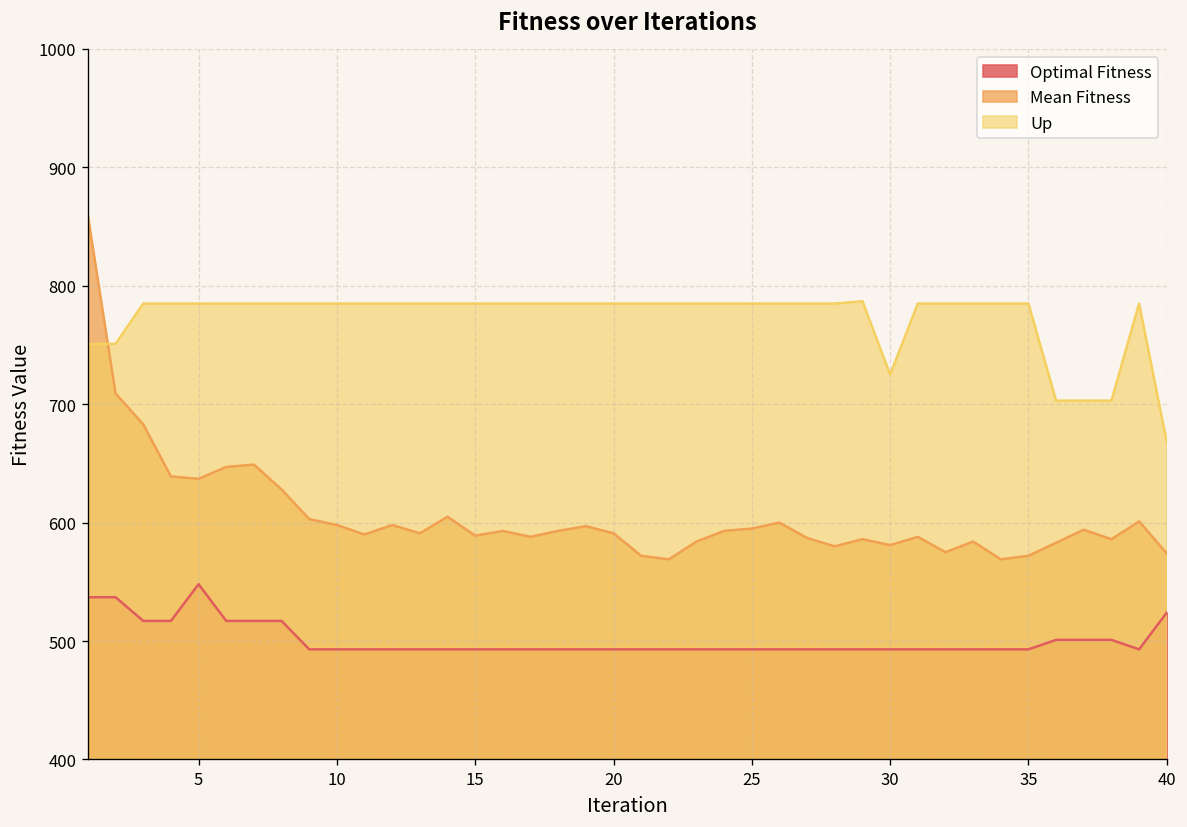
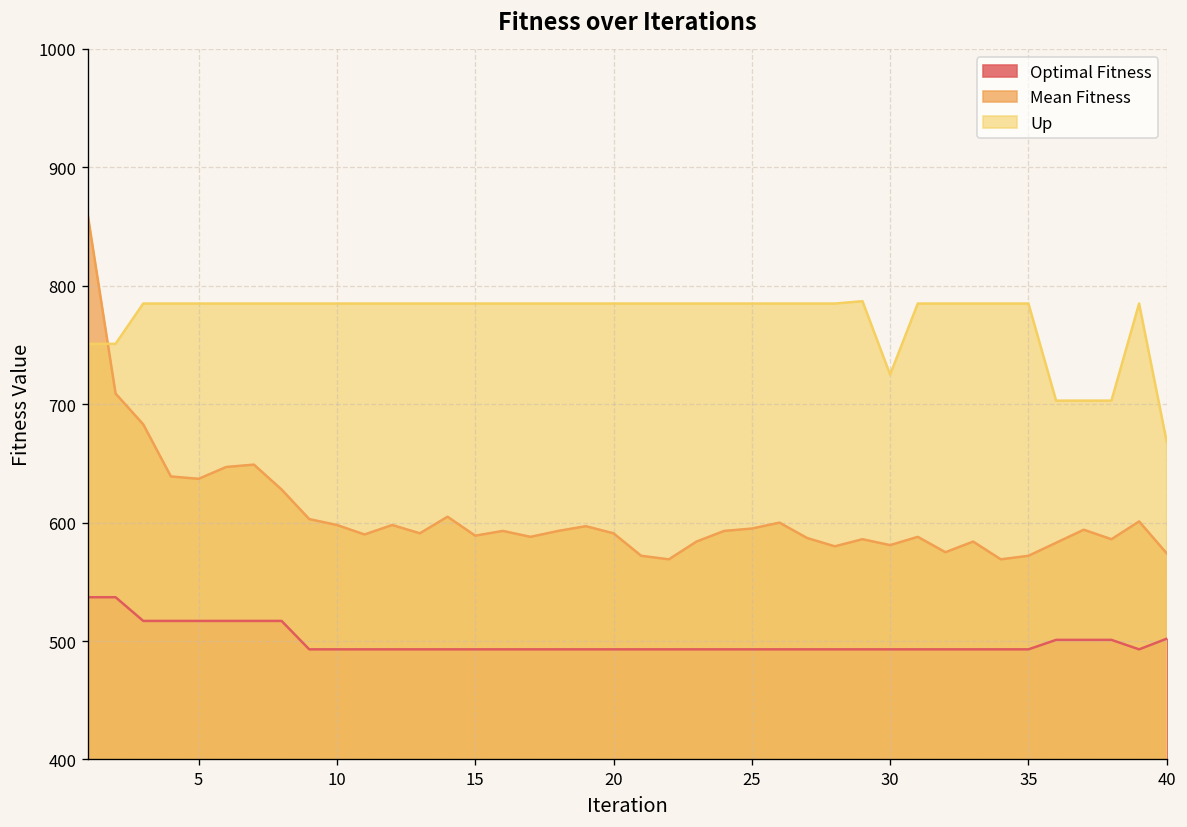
  {
    "Optimal Fitness": {
-     "5": 550,
+     "5": 520,
      "10": 490,
      "15": 490,
      "20": 490,
      "25": 490,
      "30": 490,
      "35": 490,
-     "40": 520
+     "40": 500
    }
  }
